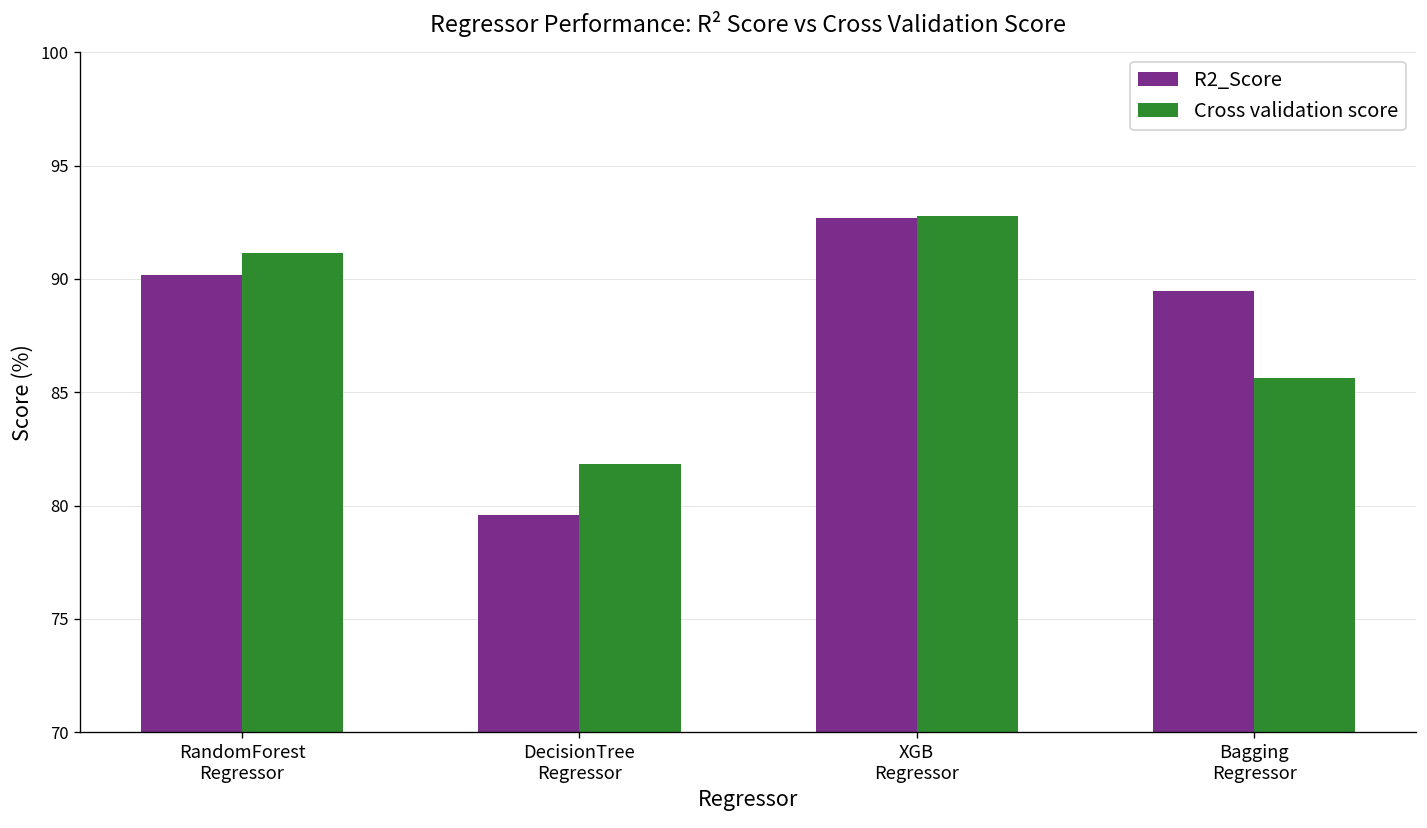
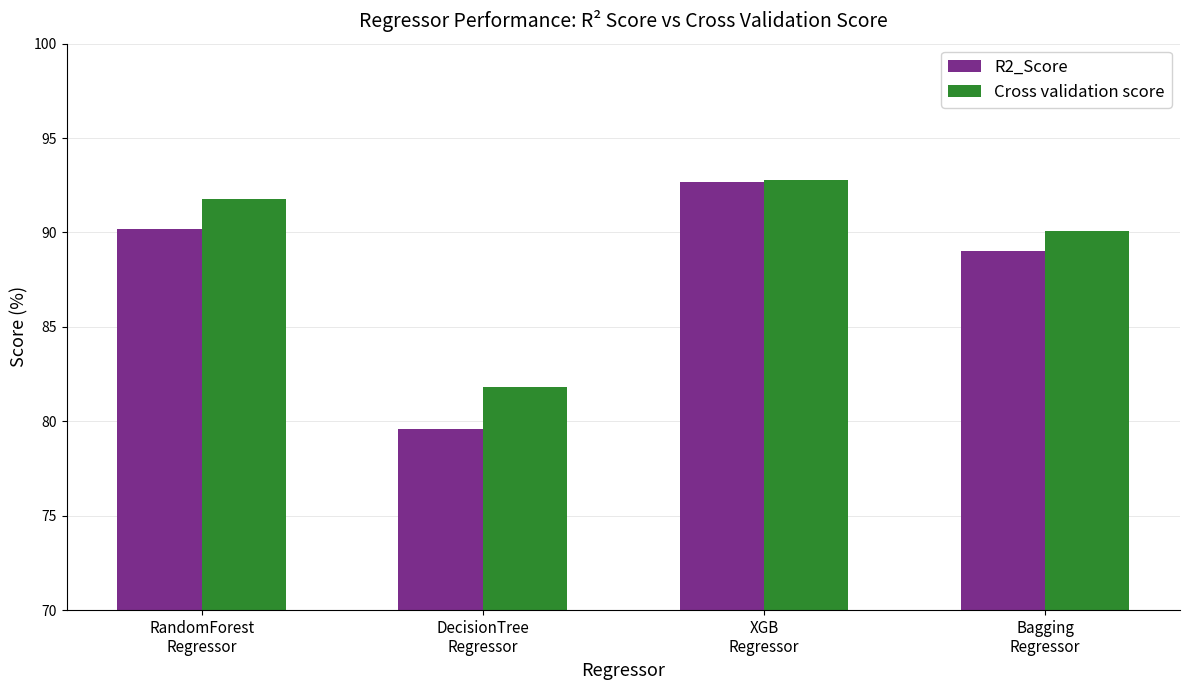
  {
    "R2_Score": {
      "RandomForest Regressor": 90.2,
      "DecisionTree Regressor": 79.6,
      "XGB Regressor": 92.7,
-     "Bagging Regressor": 89.5
+     "Bagging Regressor": 89.0
    },
    "Cross validation score": {
-     "RandomForest Regressor": 91.2,
+     "RandomForest Regressor": 91.8,
      "DecisionTree Regressor": 81.8,
      "XGB Regressor": 92.8,
-     "Bagging Regressor": 85.6
+     "Bagging Regressor": 90.1
    }
  }
